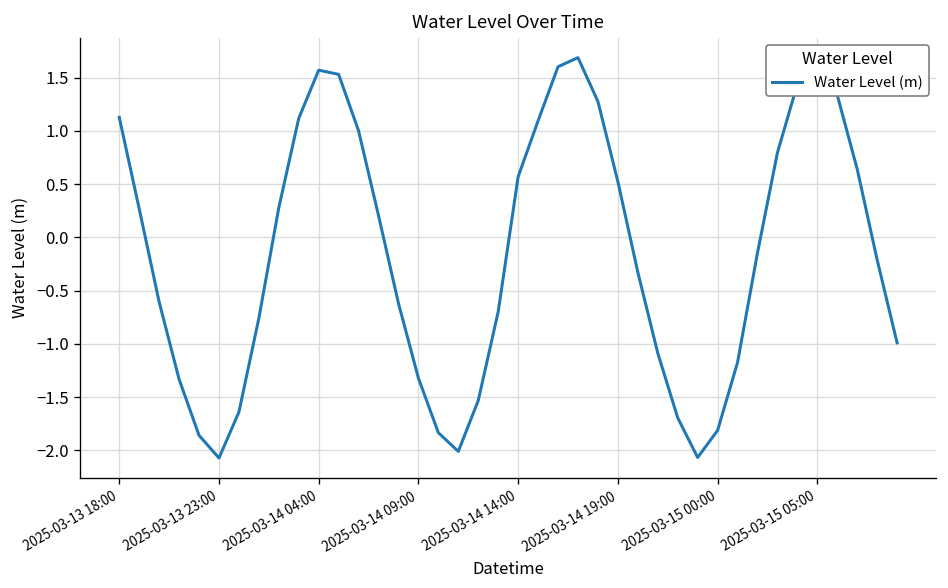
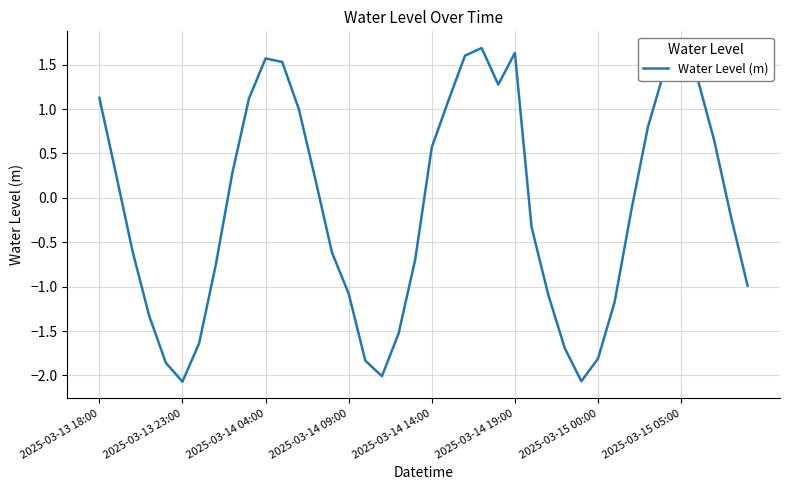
  {
    "2025-03-13 18:00": 1.1,
    "2025-03-13 23:00": -2.1,
    "2025-03-14 04:00": 1.6,
-   "2025-03-14 09:00": -1.3,
+   "2025-03-14 09:00": -1.1,
    "2025-03-14 14:00": 0.6,
-   "2025-03-14 19:00": 0.5,
+   "2025-03-14 19:00": 1.6,
    "2025-03-15 00:00": -1.8
  }
